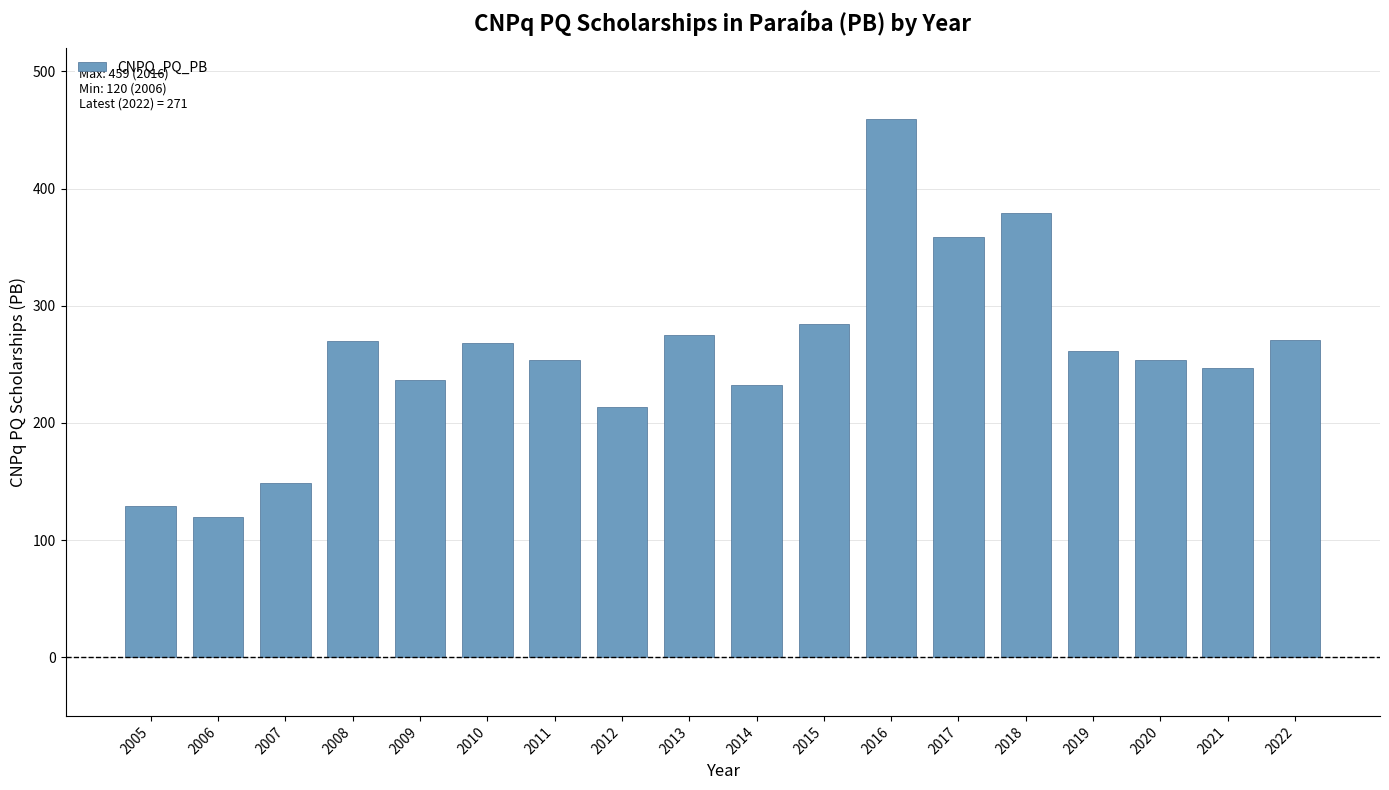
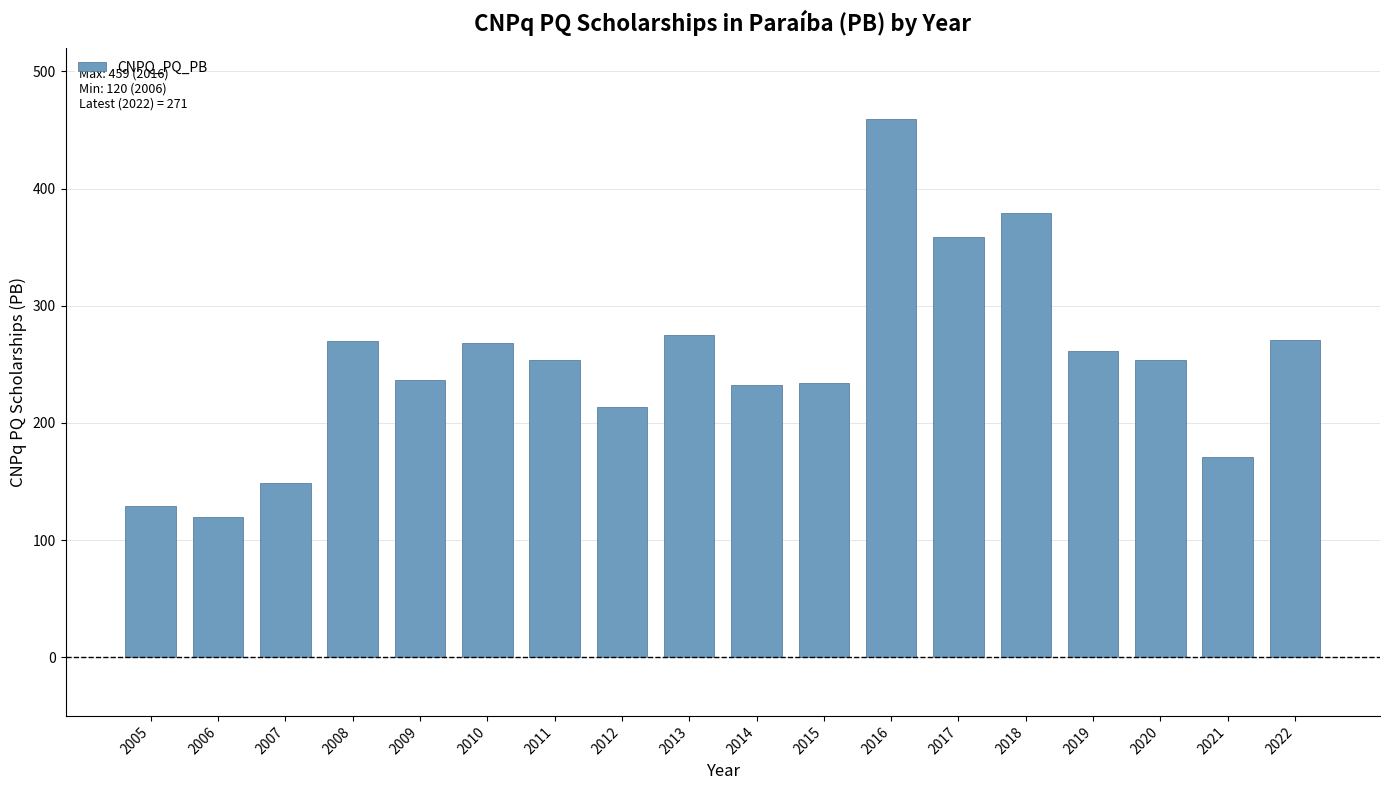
  {
    "2005": 129,
    "2006": 120,
    "2007": 149,
    "2008": 270,
    "2009": 237,
    "2010": 268,
    "2011": 254,
    "2012": 214,
    "2013": 275,
    "2014": 232,
-   "2015": 284,
+   "2015": 234,
    "2016": 459,
    "2017": 359,
    "2018": 379,
    "2019": 261,
    "2020": 254,
-   "2021": 247,
+   "2021": 171,
    "2022": 271
  }
